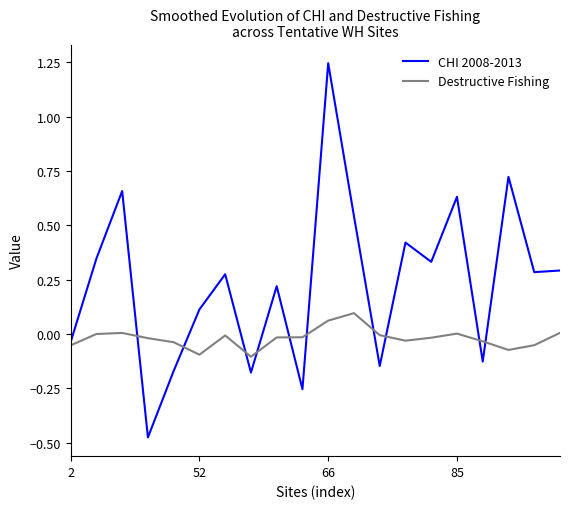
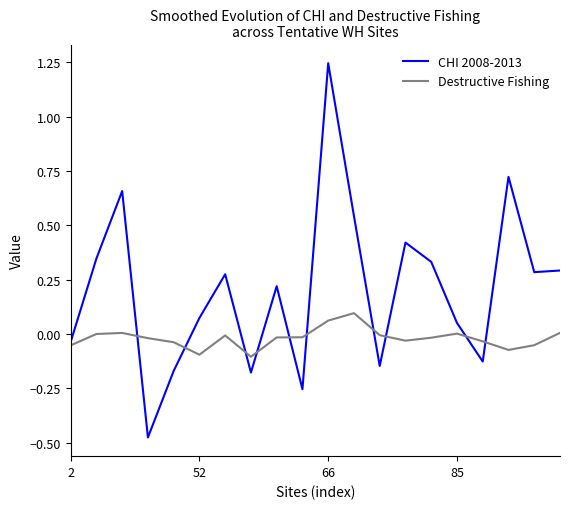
  {
    "CHI 2008-2013": {
-     "52": 0.11,
+     "52": 0.07,
      "66": 1.25,
-     "85": 0.63
+     "85": 0.05
    },
    "Destructive Fishing": {
      "52": -0.10,
      "66": 0.06,
      "85": 0.00
    }
  }
